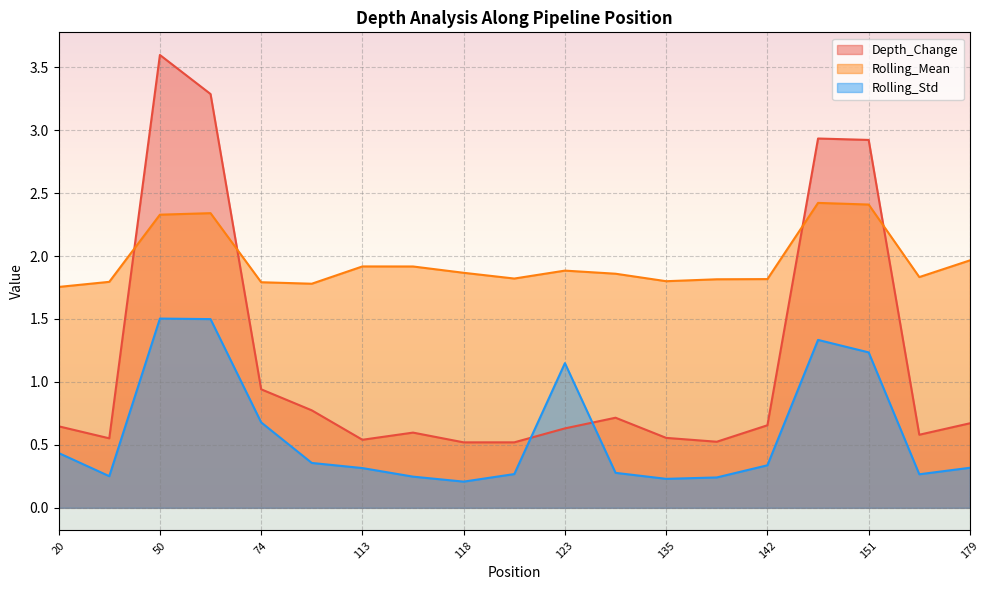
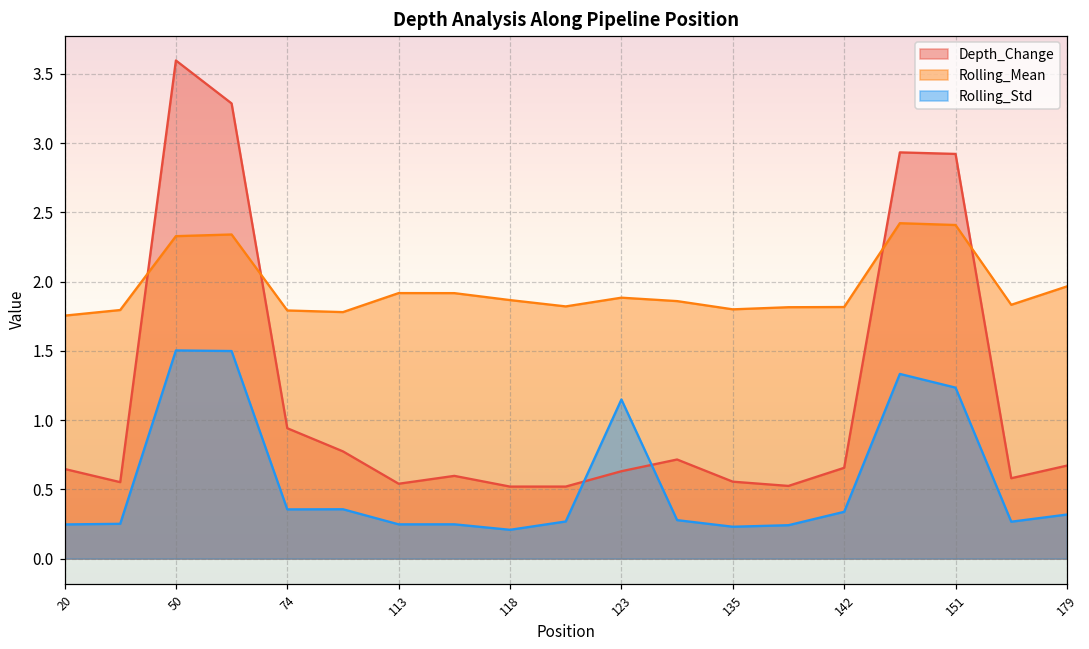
  {
    "Rolling_Std": {
-     "20": 0.44,
+     "20": 0.25,
      "50": 1.50,
-     "74": 0.68,
-     "113": 0.32,
+     "74": 0.36,
+     "113": 0.25,
      "118": 0.21,
      "123": 1.15,
      "135": 0.23,
      "142": 0.34,
      "151": 1.23,
      "179": 0.32
    }
  }
